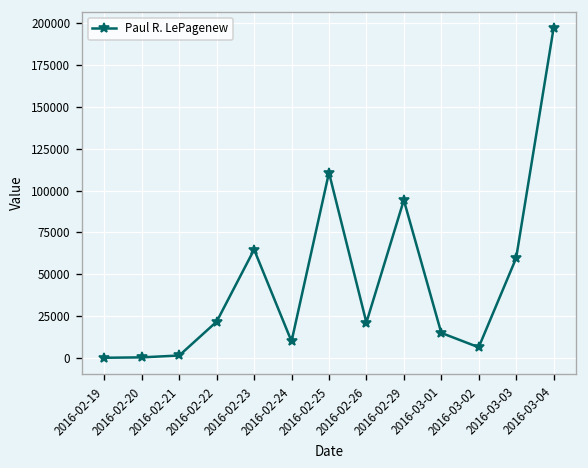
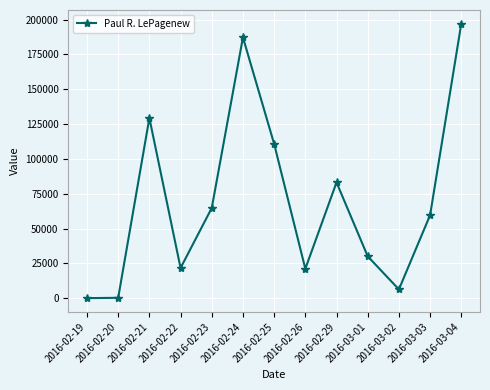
  {
    "2016-02-19": 0,
    "2016-02-20": 0,
-   "2016-02-21": 1000,
+   "2016-02-21": 129000,
    "2016-02-22": 22000,
    "2016-02-23": 65000,
-   "2016-02-24": 10000,
+   "2016-02-24": 187000,
    "2016-02-25": 111000,
    "2016-02-26": 21000,
-   "2016-02-29": 94000,
-   "2016-03-01": 15000,
+   "2016-02-29": 83000,
+   "2016-03-01": 30000,
    "2016-03-02": 6000,
    "2016-03-03": 60000,
    "2016-03-04": 197000
  }
